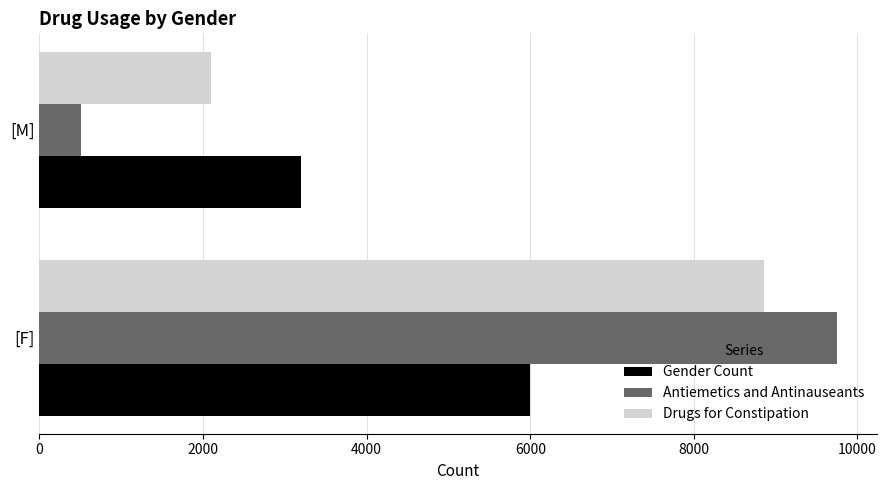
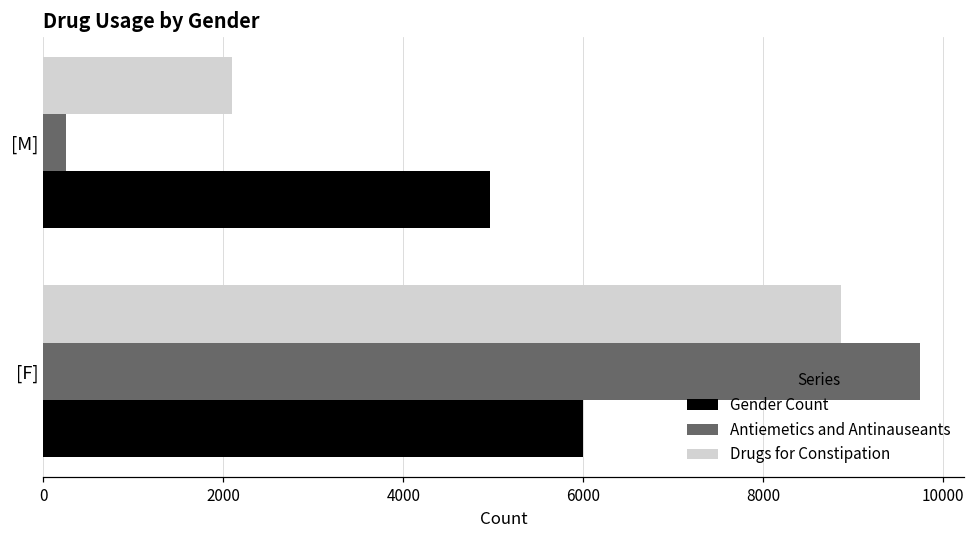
  {
    "Gender Count": {
-     "[M]": 3200,
+     "[M]": 5000,
      "[F]": 6000
    },
    "Antiemetics and Antinauseants": {
-     "[M]": 500,
+     "[M]": 300,
      "[F]": 9700
    },
    "Drugs for Constipation": {
      "[M]": 2100,
      "[F]": 8900
    }
  }
